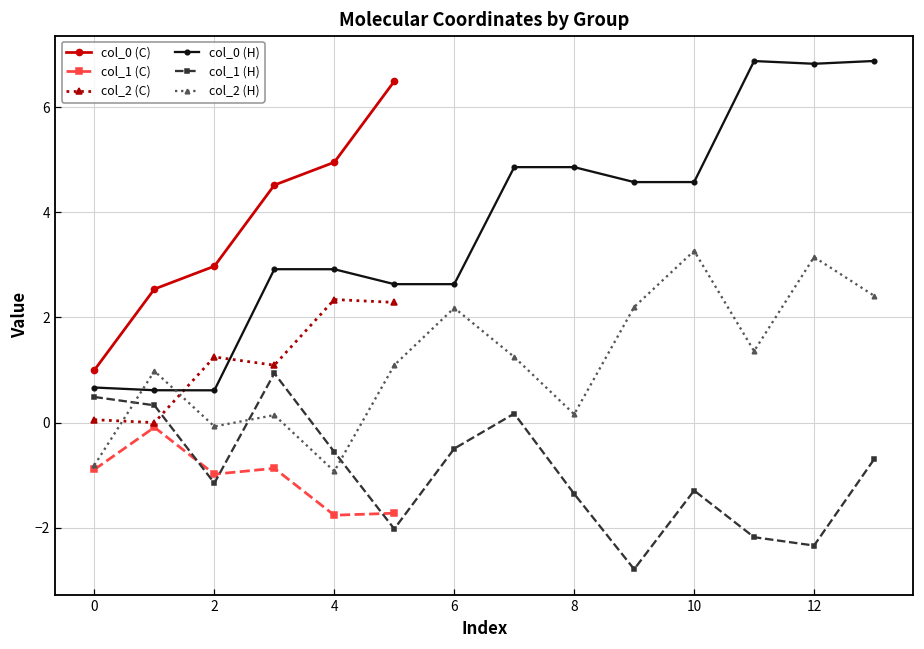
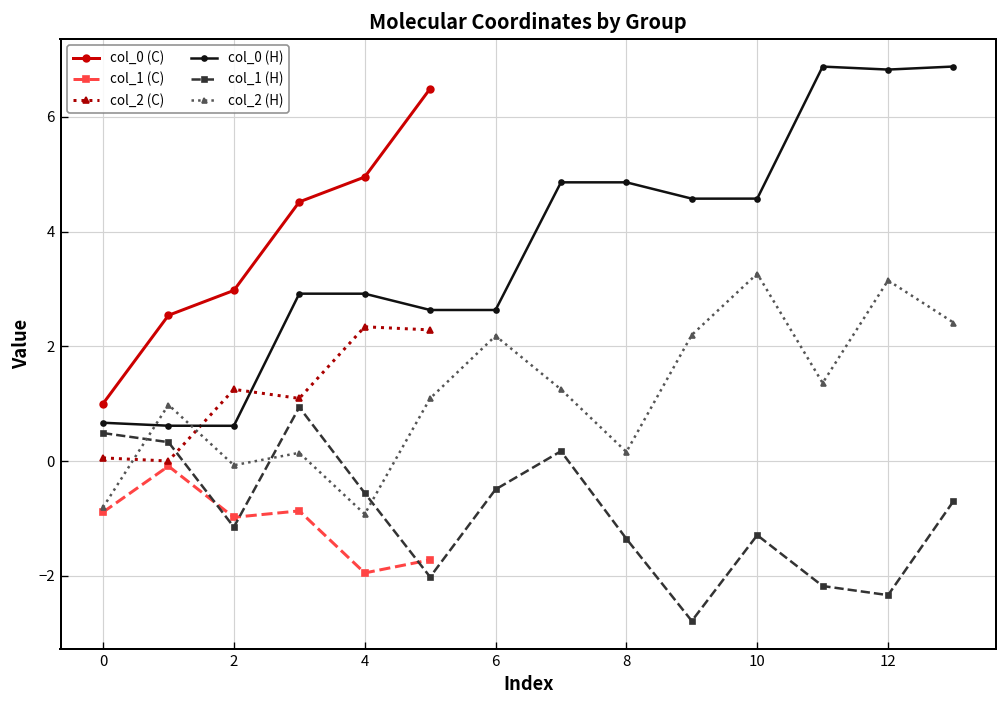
  {
    "col_1 (C)": {
      "0": -0.9,
      "2": -1.0,
-     "4": -1.8
+     "4": -2.0
    }
  }
